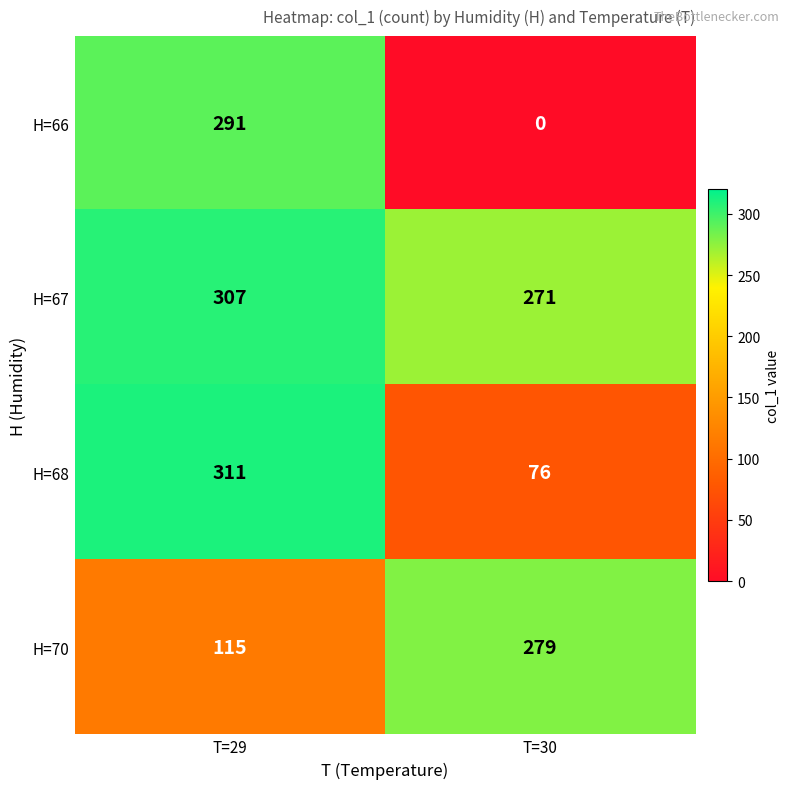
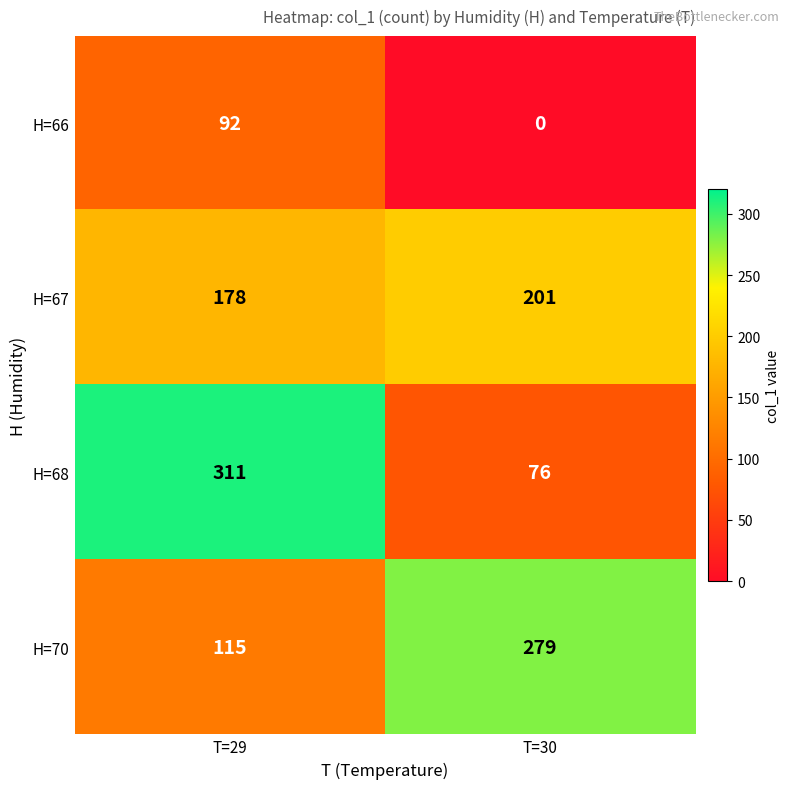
  {
    "H=66": {
-     "T=29": 291,
+     "T=29": 92,
      "T=30": 0
    },
    "H=67": {
-     "T=29": 307,
-     "T=30": 271
+     "T=29": 178,
+     "T=30": 201
    },
    "H=68": {
      "T=29": 311,
      "T=30": 76
    },
    "H=70": {
      "T=29": 115,
      "T=30": 279
    }
  }
